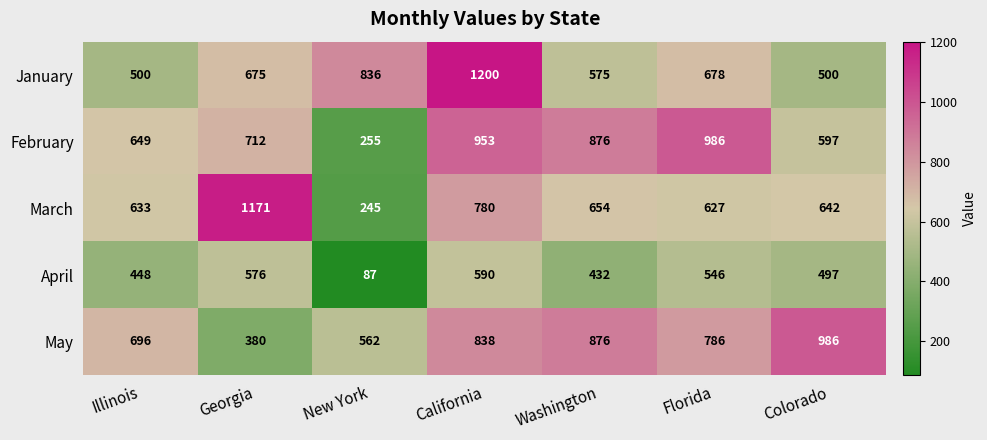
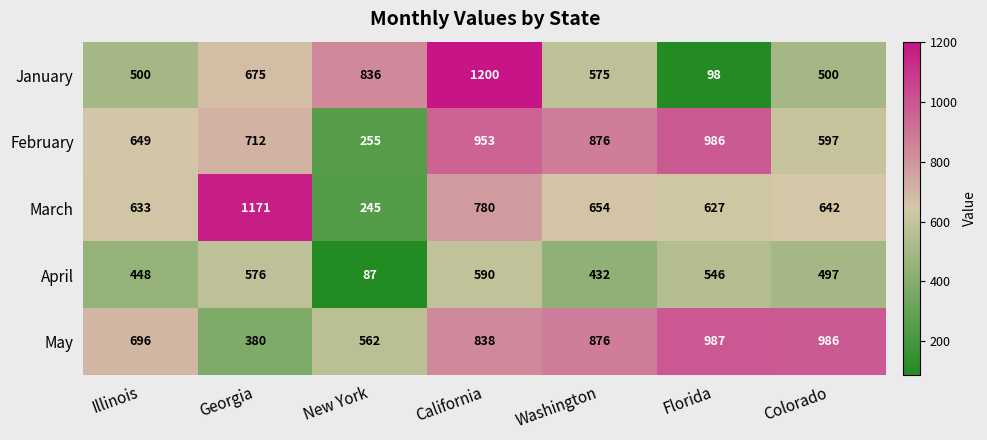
  {
    "January": {
      "Illinois": 500,
      "Georgia": 675,
      "New York": 836,
      "California": 1200,
      "Washington": 575,
-     "Florida": 678,
+     "Florida": 98,
      "Colorado": 500
    },
    "February": {
      "Illinois": 649,
      "Georgia": 712,
      "New York": 255,
      "California": 953,
      "Washington": 876,
      "Florida": 986,
      "Colorado": 597
    },
    "March": {
      "Illinois": 633,
      "Georgia": 1171,
      "New York": 245,
      "California": 780,
      "Washington": 654,
      "Florida": 627,
      "Colorado": 642
    },
    "April": {
      "Illinois": 448,
      "Georgia": 576,
      "New York": 87,
      "California": 590,
      "Washington": 432,
      "Florida": 546,
      "Colorado": 497
    },
    "May": {
      "Illinois": 696,
      "Georgia": 380,
      "New York": 562,
      "California": 838,
      "Washington": 876,
-     "Florida": 786,
+     "Florida": 987,
      "Colorado": 986
    }
  }
